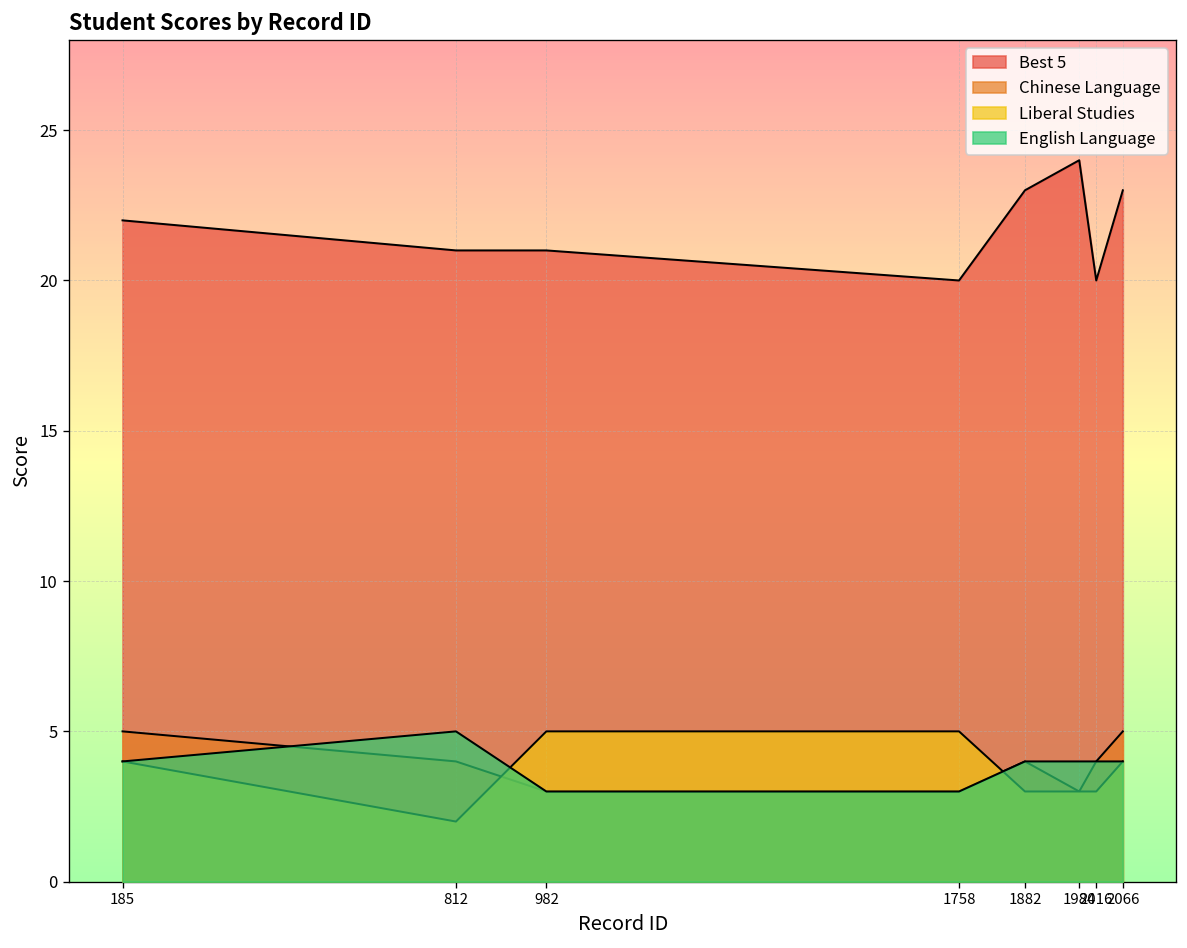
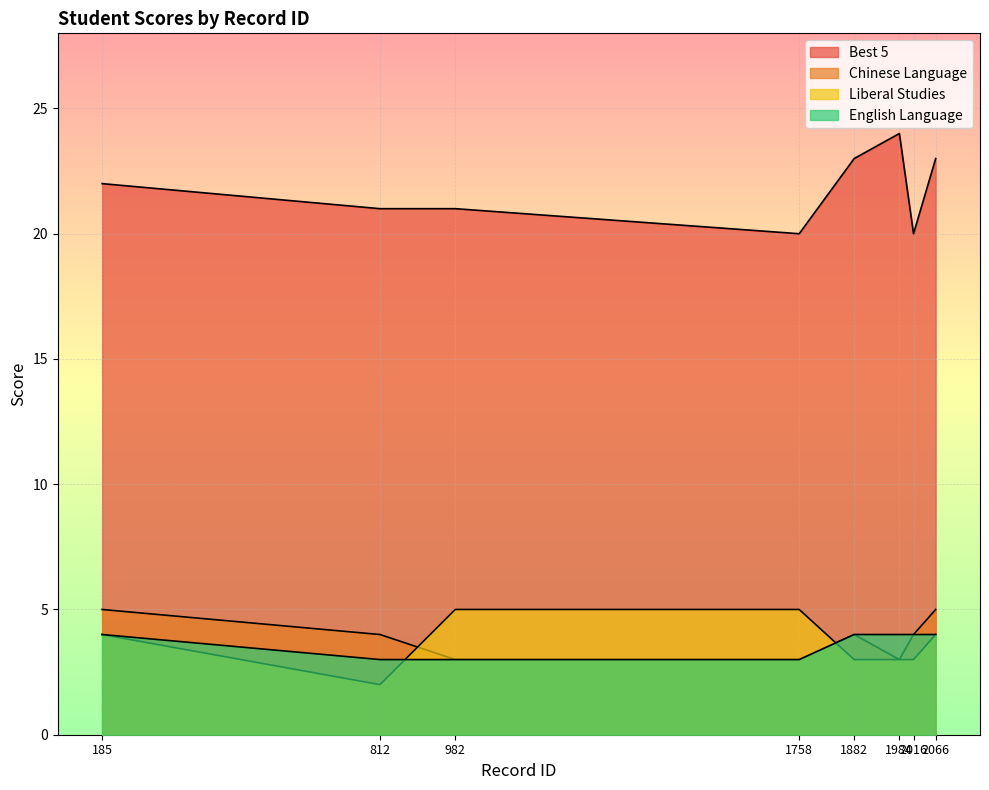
  {
    "Liberal Studies": {
      "812": 2,
      "982": 5,
      "1758": 5,
      "1882": 3
    },
    "English Language": {
-     "812": 5
+     "812": 3
    }
  }
